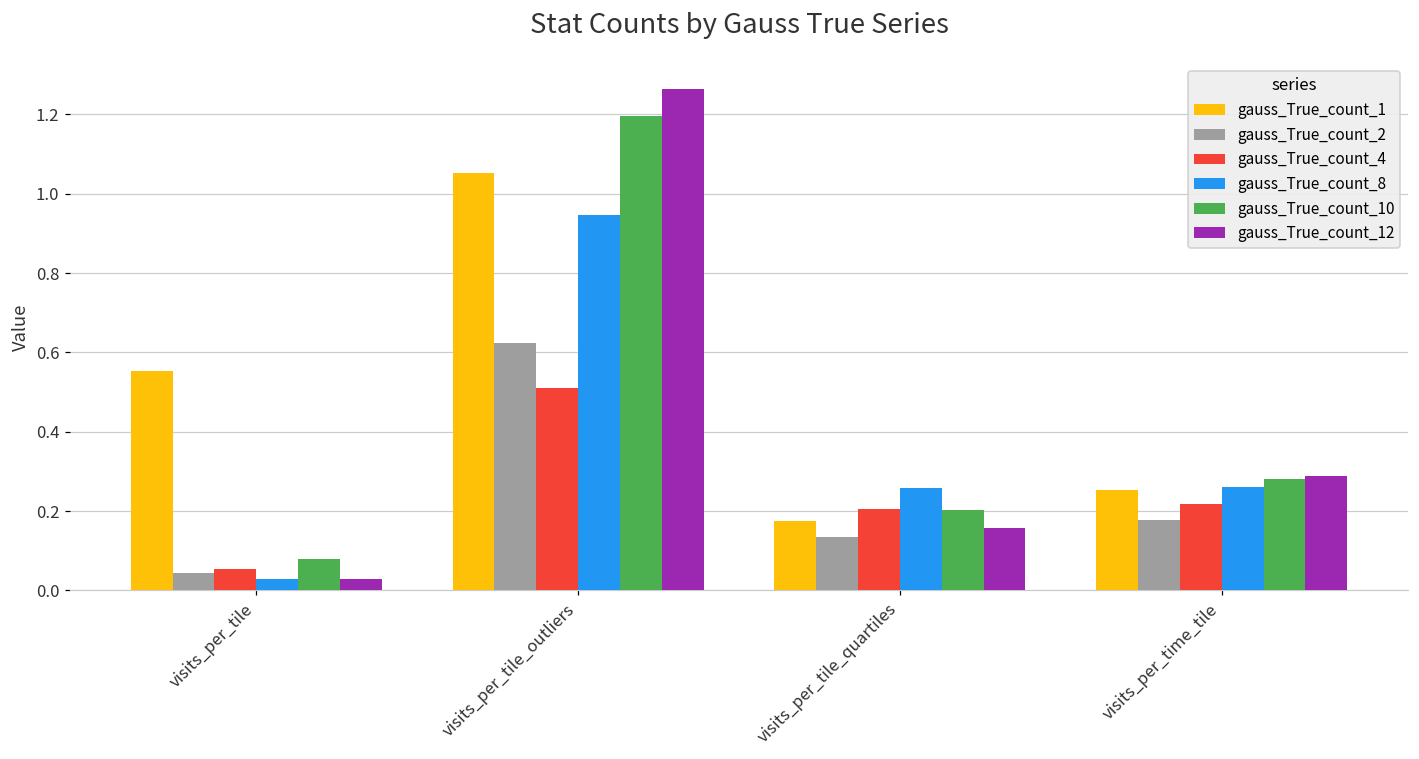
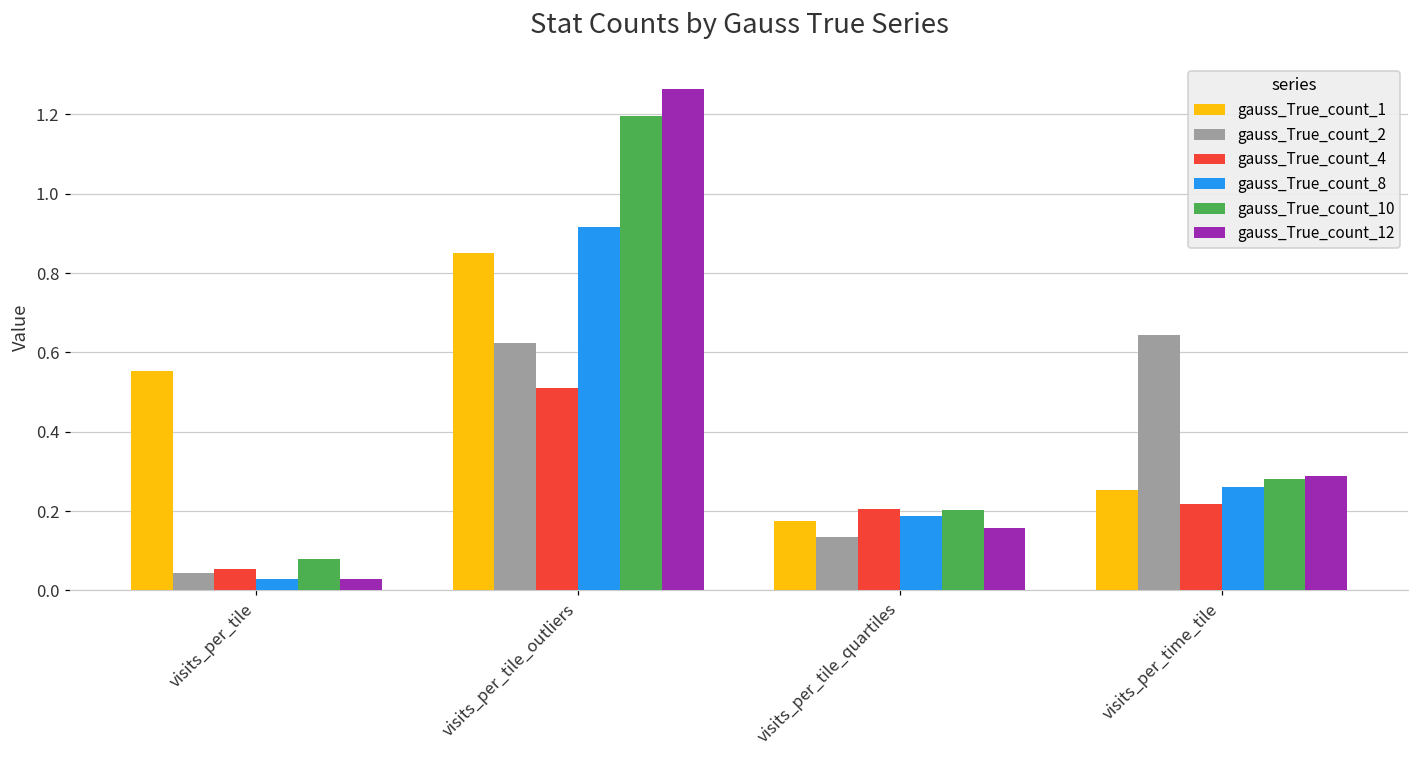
  {
    "gauss_True_count_1": {
      "visits_per_tile": 0.55,
-     "visits_per_tile_outliers": 1.05,
+     "visits_per_tile_outliers": 0.85,
      "visits_per_tile_quartiles": 0.18,
      "visits_per_time_tile": 0.25
    },
    "gauss_True_count_2": {
      "visits_per_tile": 0.04,
      "visits_per_tile_outliers": 0.62,
      "visits_per_tile_quartiles": 0.14,
-     "visits_per_time_tile": 0.18
+     "visits_per_time_tile": 0.65
    },
    "gauss_True_count_4": {
      "visits_per_tile": 0.05,
      "visits_per_tile_outliers": 0.51,
      "visits_per_tile_quartiles": 0.20,
      "visits_per_time_tile": 0.22
    },
    "gauss_True_count_8": {
      "visits_per_tile": 0.03,
-     "visits_per_tile_outliers": 0.95,
-     "visits_per_tile_quartiles": 0.26,
+     "visits_per_tile_outliers": 0.92,
+     "visits_per_tile_quartiles": 0.19,
      "visits_per_time_tile": 0.26
    },
    "gauss_True_count_10": {
      "visits_per_tile": 0.08,
      "visits_per_tile_outliers": 1.20,
      "visits_per_tile_quartiles": 0.20,
      "visits_per_time_tile": 0.28
    },
    "gauss_True_count_12": {
      "visits_per_tile": 0.03,
      "visits_per_tile_outliers": 1.27,
      "visits_per_tile_quartiles": 0.16,
      "visits_per_time_tile": 0.29
    }
  }
